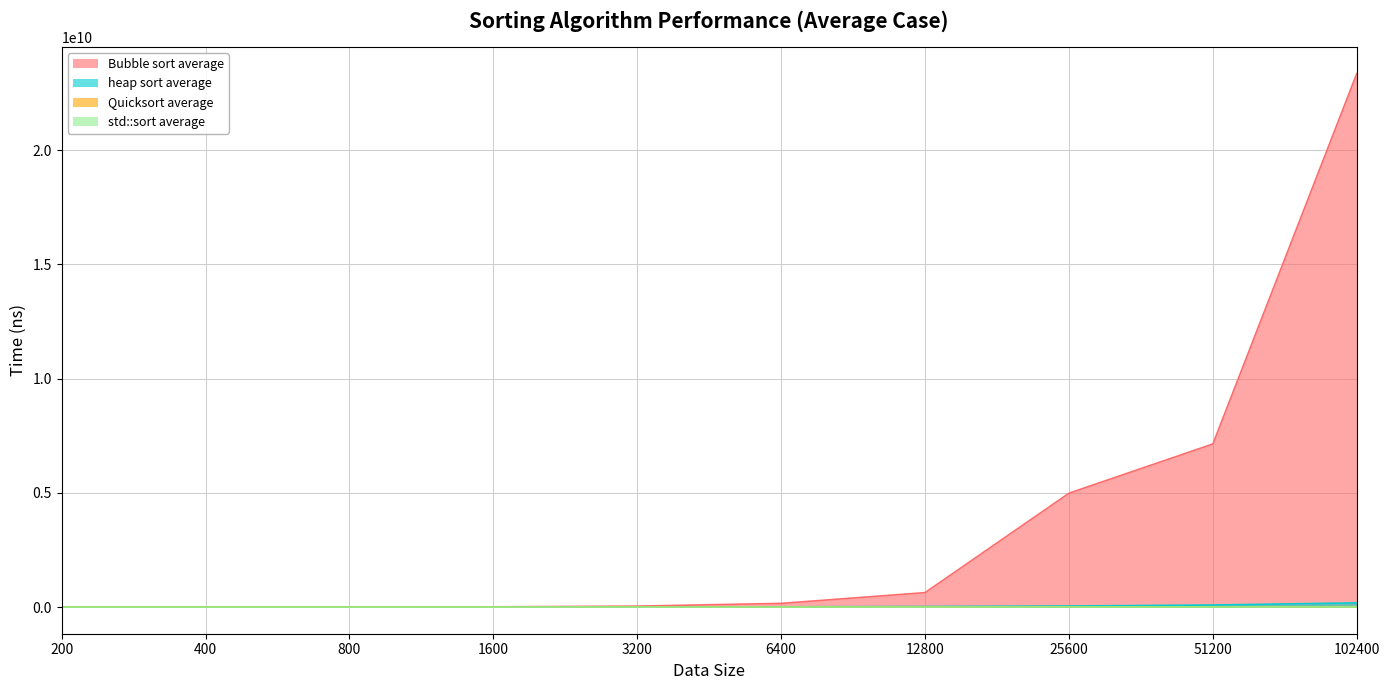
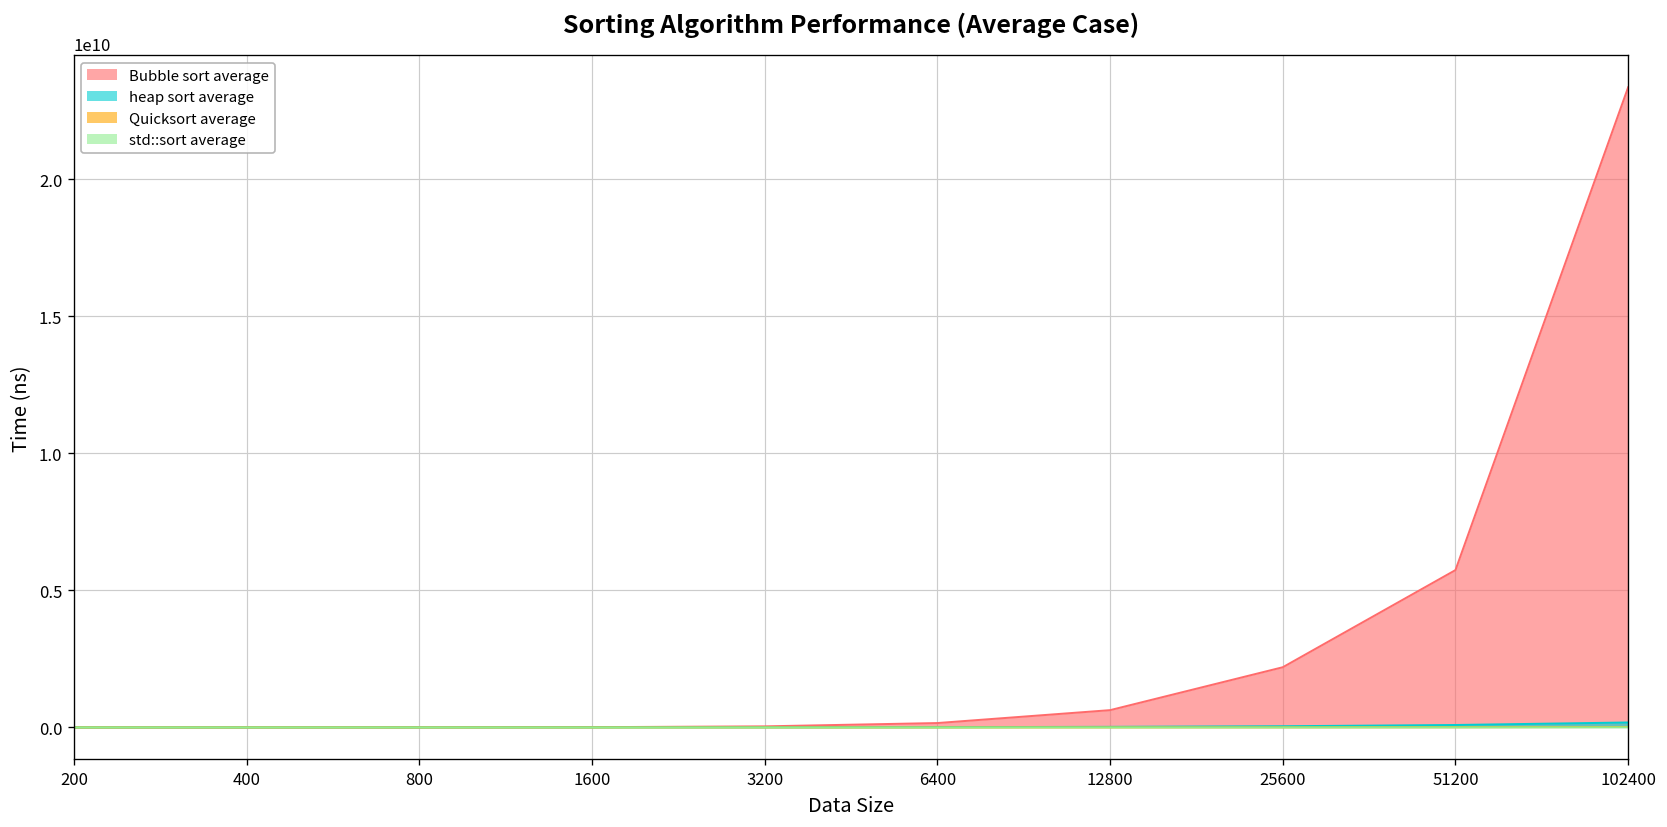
  {
    "Bubble sort average": {
      "6400": 200000000,
      "12800": 600000000,
-     "25600": 5000000000,
-     "51200": 7100000000,
+     "25600": 2200000000,
+     "51200": 5700000000,
      "102400": 23400000000
    },
    "heap sort average": {
      "102400": 200000000
    },
    "std::sort average": {
      "102400": 0
    }
  }
